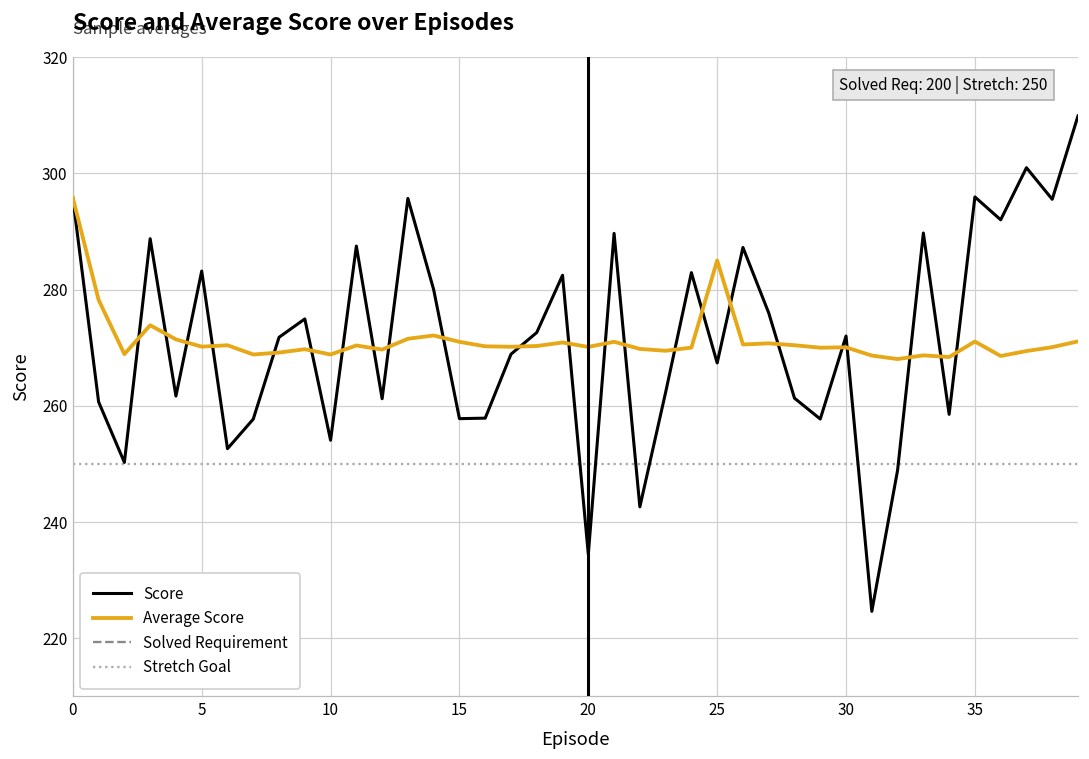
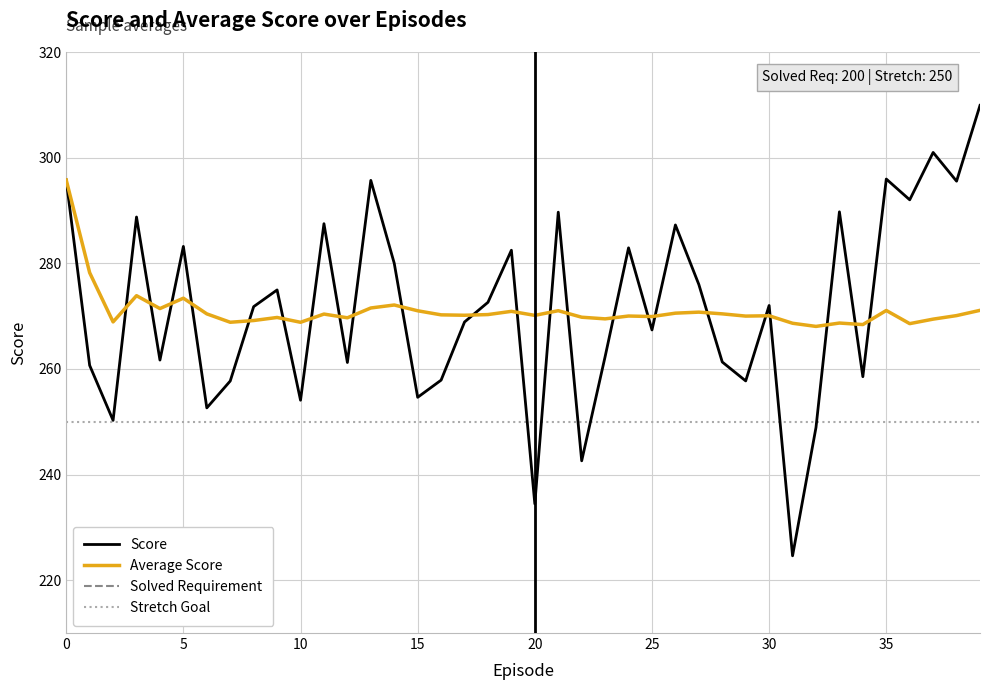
  {
    "Score": {
      "5": 283,
      "10": 254,
-     "15": 258,
+     "15": 255,
      "20": 234,
      "25": 267,
      "30": 272,
      "35": 296
    },
    "Average Score": {
-     "5": 270,
+     "5": 273,
      "10": 269,
      "15": 271,
      "20": 270,
-     "25": 285,
+     "25": 270,
      "30": 270,
      "35": 271
    }
  }
